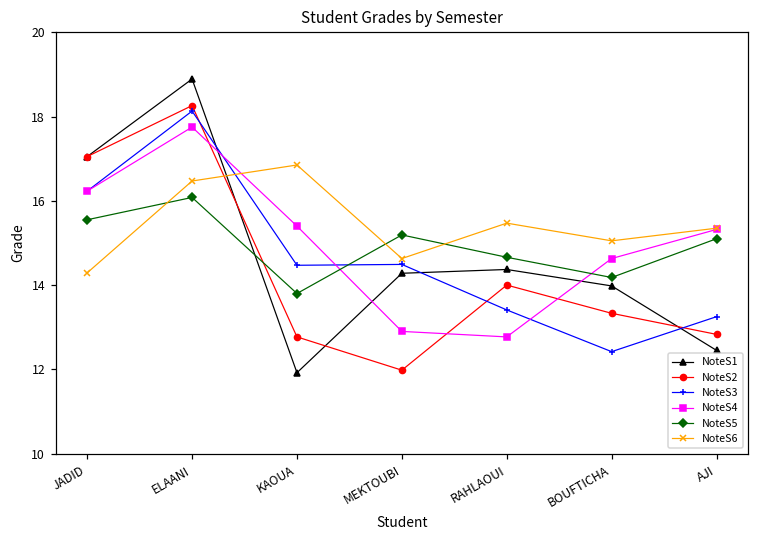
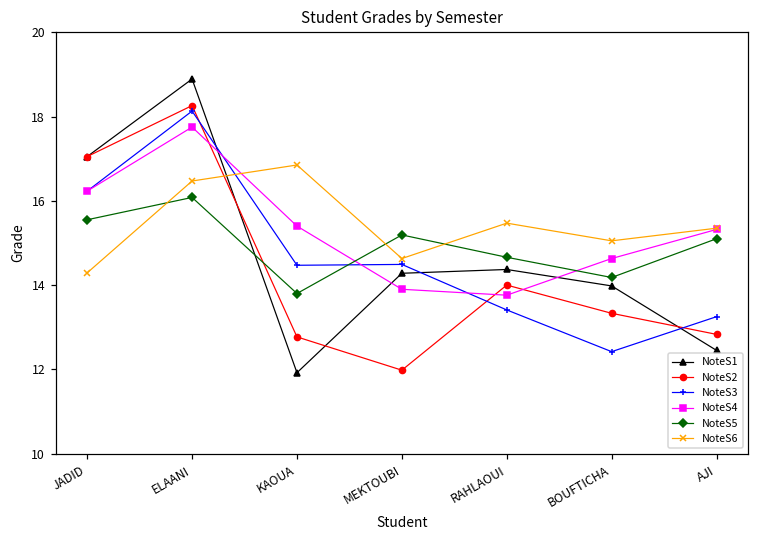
  {
    "NoteS1": {
      "ELAANI": 18.9,
      "KAOUA": 11.9,
      "MEKTOUBI": 14.3,
      "RAHLAOUI": 14.4,
      "BOUFTICHA": 14.0
    },
    "NoteS2": {
      "ELAANI": 18.3,
      "KAOUA": 12.8,
      "MEKTOUBI": 12.0,
      "RAHLAOUI": 14.0,
      "BOUFTICHA": 13.3,
      "AJI": 12.8
    },
    "NoteS3": {
      "ELAANI": 18.1,
      "KAOUA": 14.5,
      "MEKTOUBI": 14.5,
      "RAHLAOUI": 13.4,
      "BOUFTICHA": 12.4,
      "AJI": 13.3
    },
    "NoteS4": {
      "ELAANI": 17.8,
      "KAOUA": 15.4,
-     "MEKTOUBI": 12.9,
-     "RAHLAOUI": 12.8,
+     "MEKTOUBI": 13.9,
+     "RAHLAOUI": 13.8,
      "BOUFTICHA": 14.6
    },
    "NoteS5": {
      "JADID": 15.6,
      "ELAANI": 16.1,
      "KAOUA": 13.8,
      "MEKTOUBI": 15.2,
      "RAHLAOUI": 14.7,
      "BOUFTICHA": 14.2,
      "AJI": 15.1
    },
    "NoteS6": {
      "JADID": 14.3,
      "ELAANI": 16.5,
      "KAOUA": 16.9,
      "MEKTOUBI": 14.6,
      "RAHLAOUI": 15.5,
      "BOUFTICHA": 15.1
    }
  }
